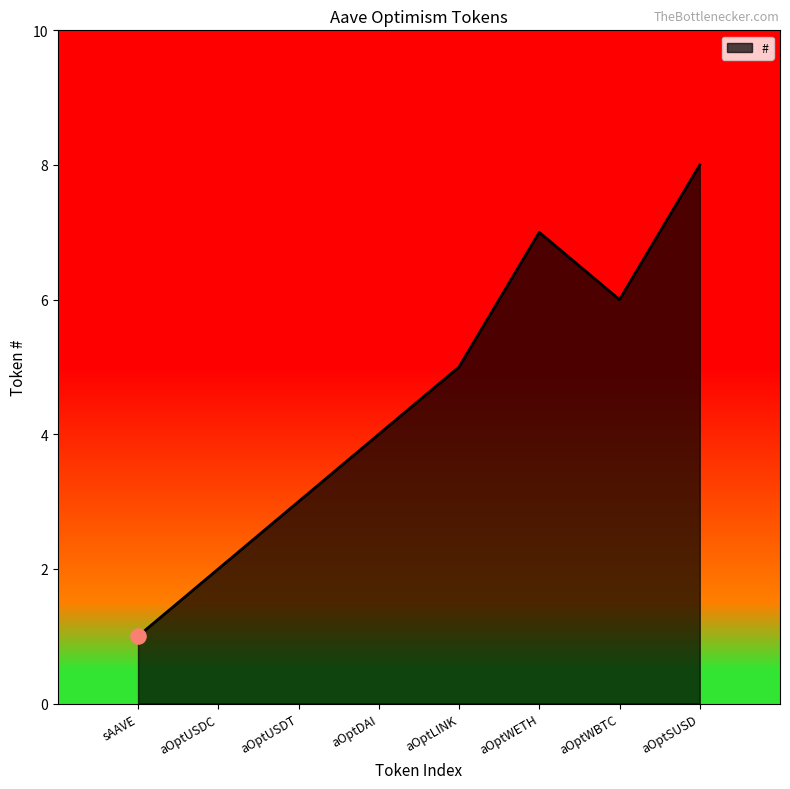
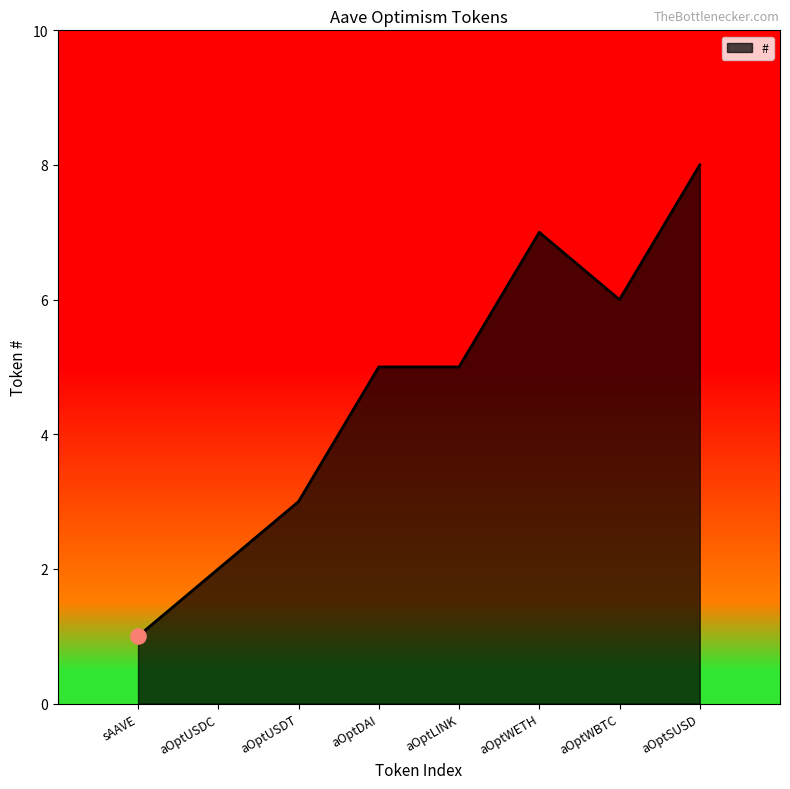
  {
    "#": {
      "aOptUSDC": 2,
      "aOptUSDT": 3,
-     "aOptDAI": 4,
+     "aOptDAI": 5,
      "aOptLINK": 5,
      "aOptWETH": 7,
      "aOptWBTC": 6,
      "aOptSUSD": 8
    }
  }
